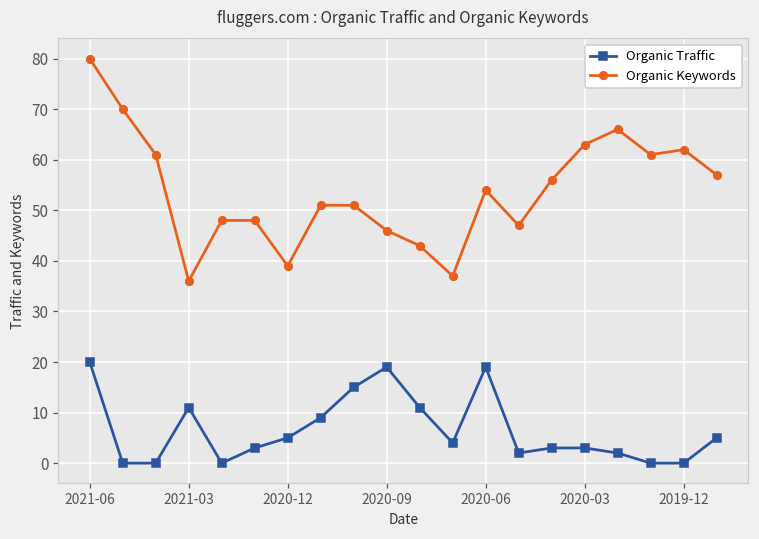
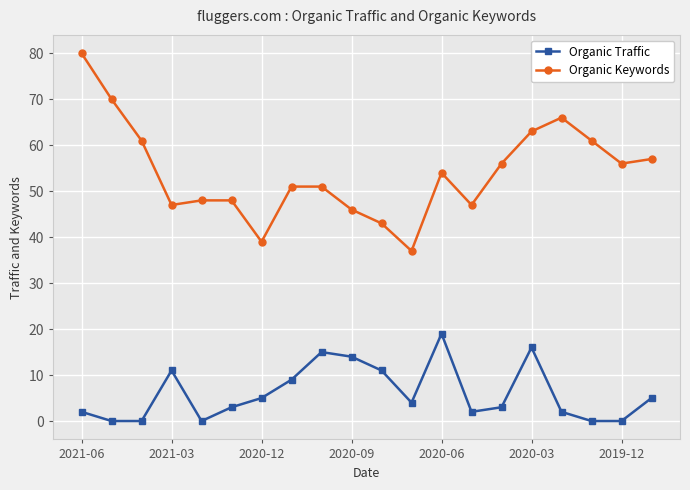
  {
    "Organic Traffic": {
-     "2021-06": 20,
+     "2021-06": 2,
      "2021-03": 11,
      "2020-12": 5,
-     "2020-09": 19,
+     "2020-09": 14,
      "2020-06": 19,
-     "2020-03": 3,
+     "2020-03": 16,
      "2019-12": 0
    },
    "Organic Keywords": {
      "2021-06": 80,
-     "2021-03": 36,
+     "2021-03": 47,
      "2020-12": 39,
      "2020-09": 46,
      "2020-06": 54,
      "2020-03": 63,
-     "2019-12": 62
+     "2019-12": 56
    }
  }
